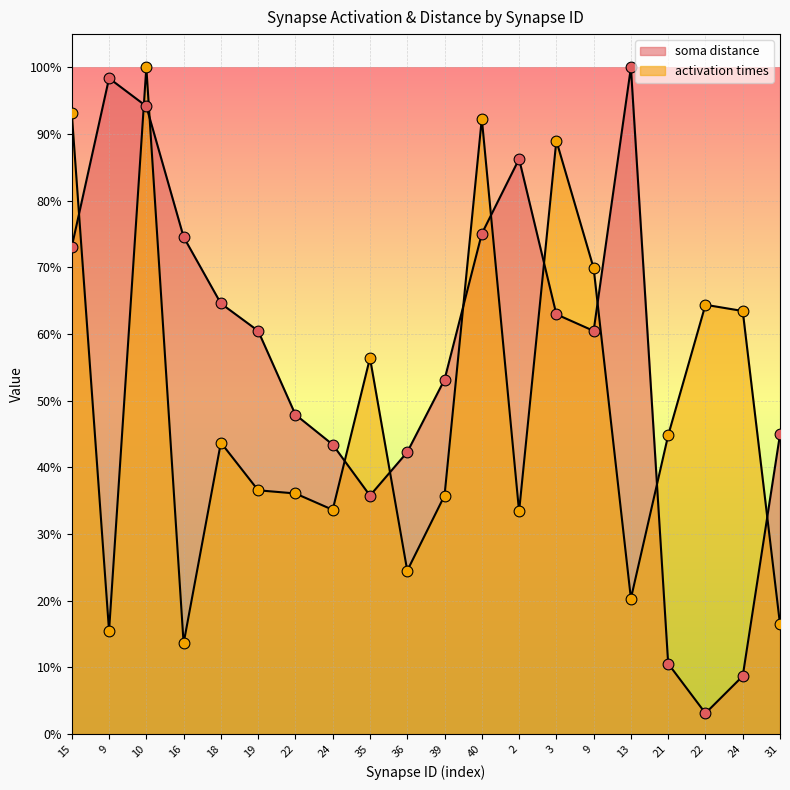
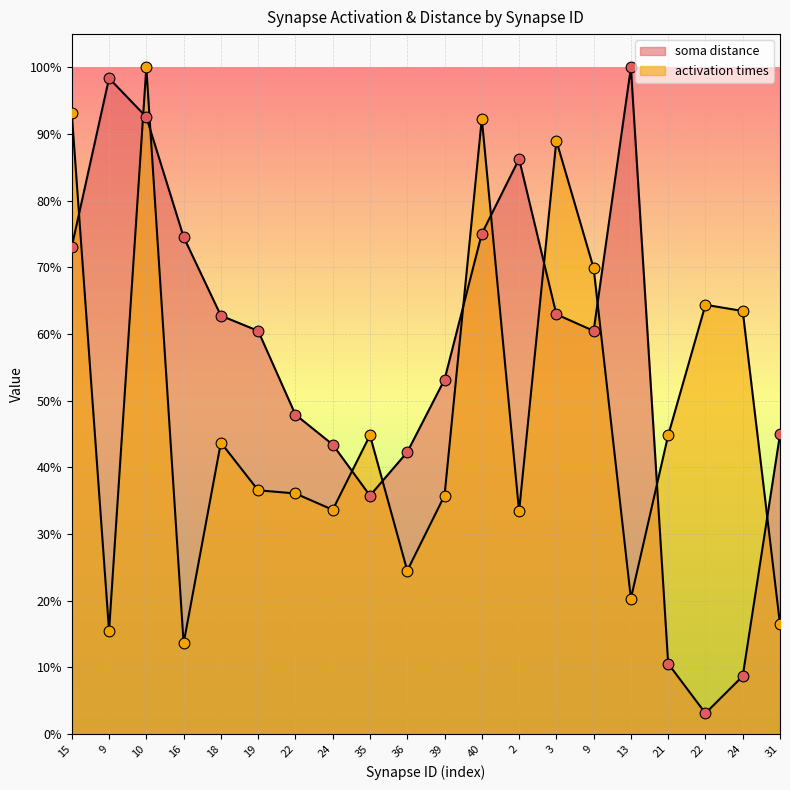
  {
    "soma distance": {
      "15": "73%",
-     "10": "94%",
+     "10": "93%",
      "16": "75%",
-     "18": "65%",
+     "18": "63%",
      "19": "60%",
      "35": "36%",
      "36": "42%",
      "39": "53%",
      "40": "75%",
      "2": "86%",
      "3": "63%",
      "13": "100%",
      "21": "11%",
      "31": "45%"
    },
    "activation times": {
      "15": "93%",
      "10": "100%",
      "16": "14%",
      "18": "44%",
      "19": "37%",
-     "35": "56%",
+     "35": "45%",
      "36": "25%",
      "39": "36%",
      "40": "92%",
      "2": "33%",
      "3": "89%",
      "13": "20%",
      "21": "45%",
      "31": "16%"
    }
  }
